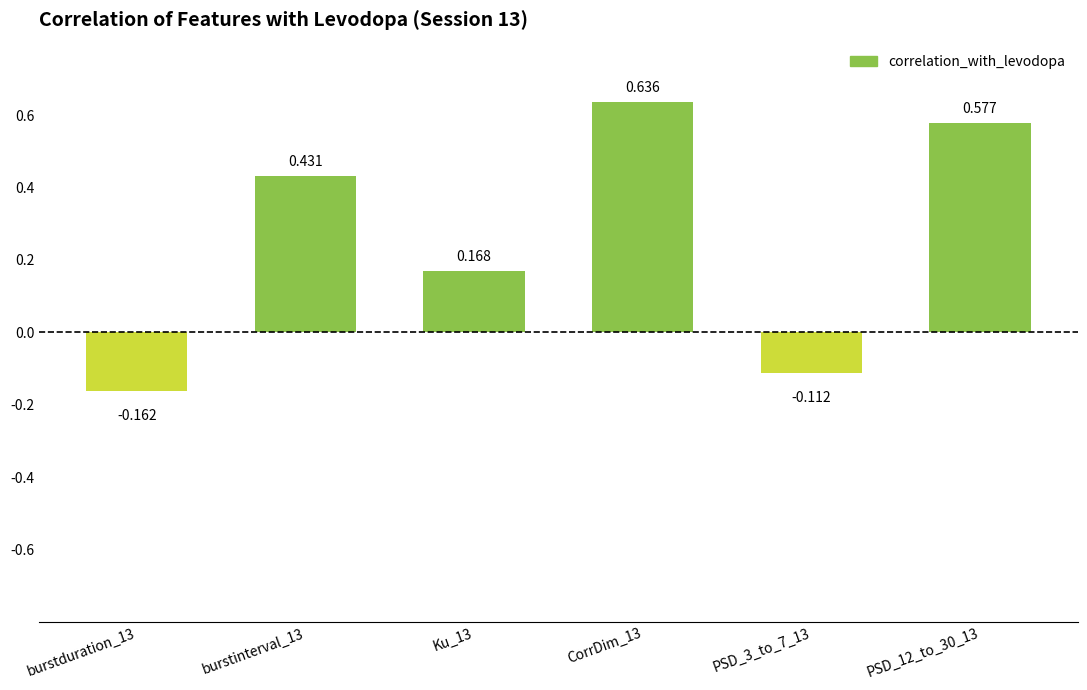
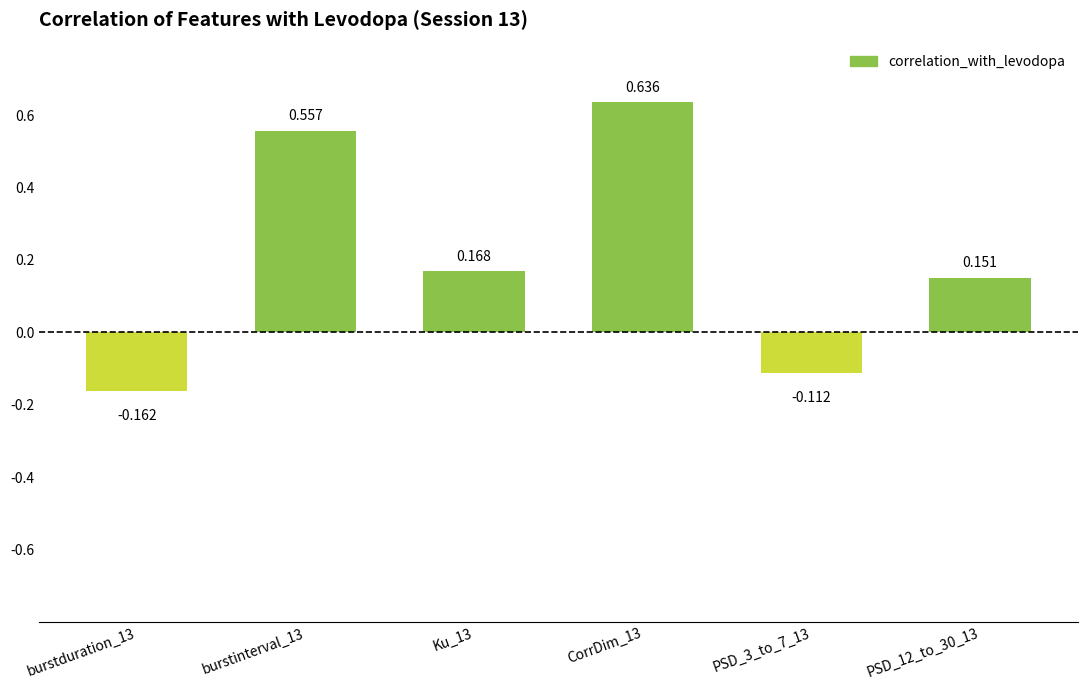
  {
    "burstduration_13": -0.162,
-   "burstinterval_13": 0.431,
+   "burstinterval_13": 0.557,
    "Ku_13": 0.168,
    "CorrDim_13": 0.636,
    "PSD_3_to_7_13": -0.112,
-   "PSD_12_to_30_13": 0.577
+   "PSD_12_to_30_13": 0.151
  }
